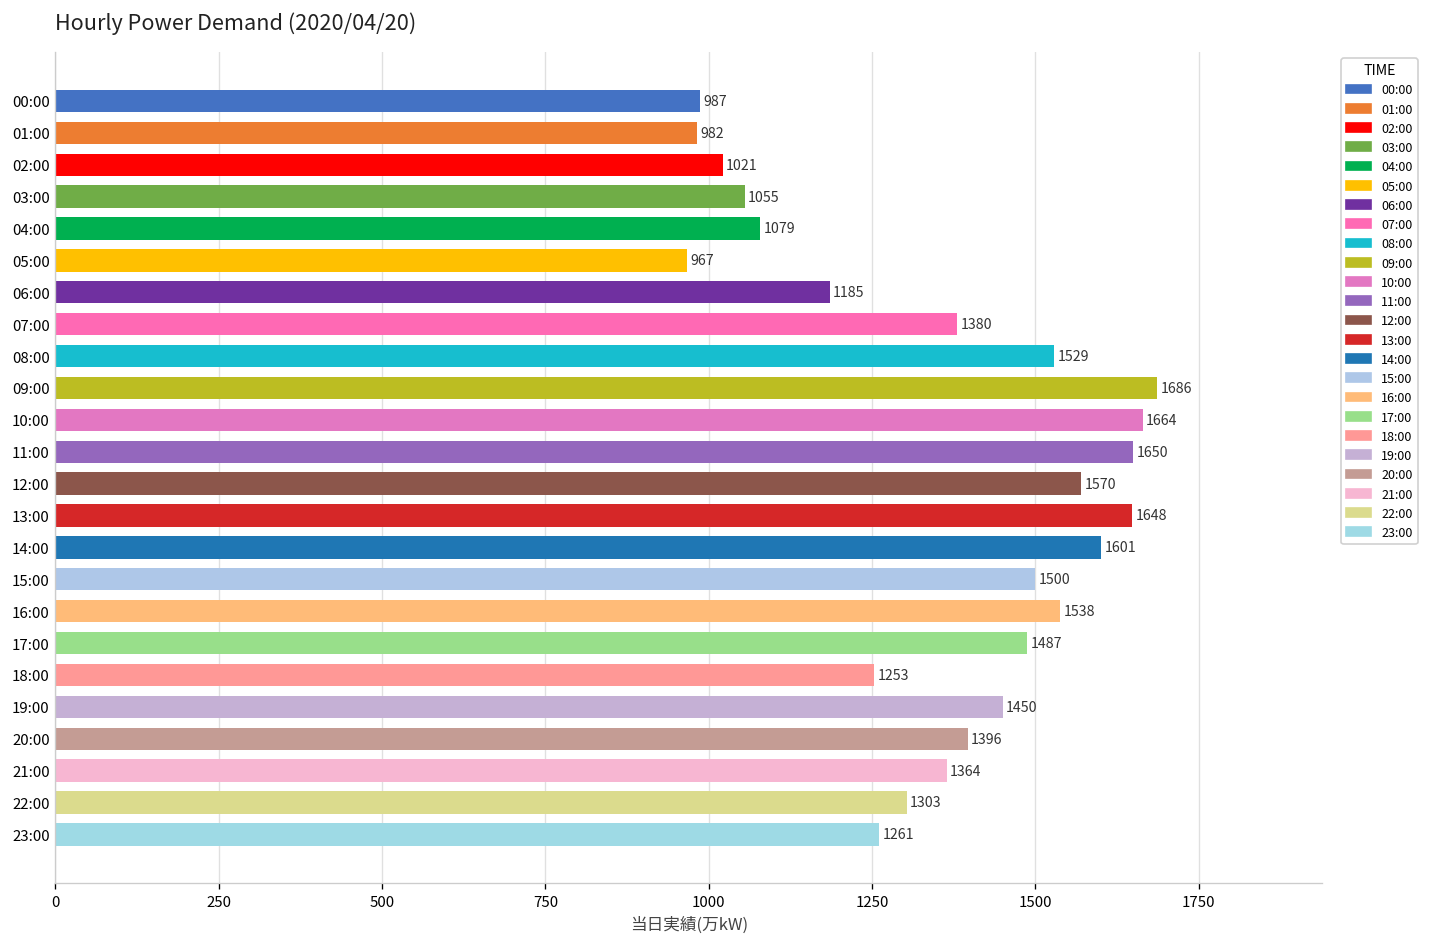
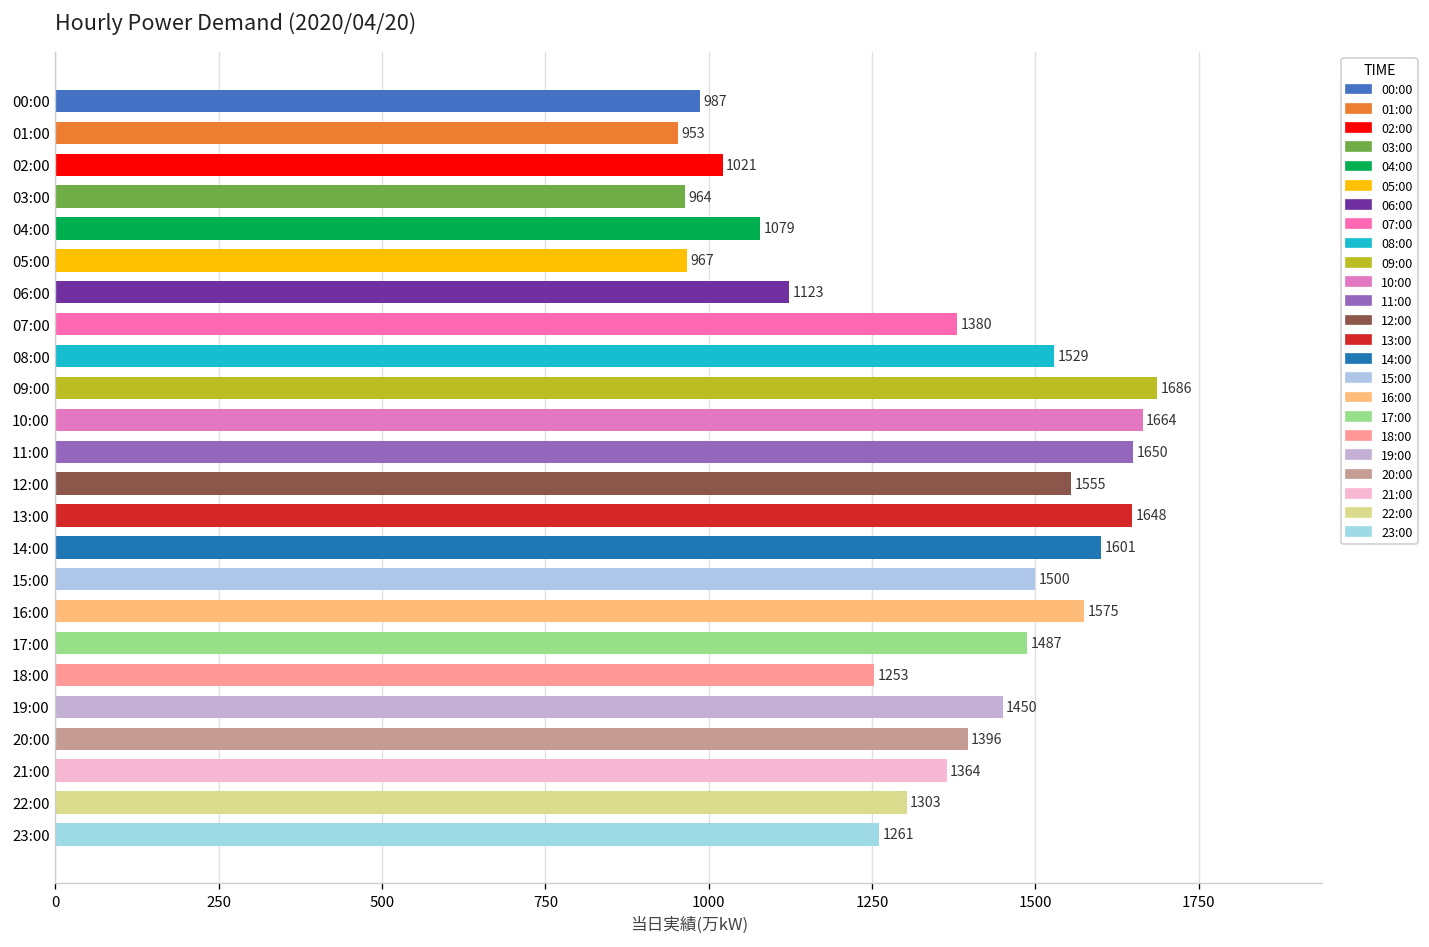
  {
    "00:00": 987,
-   "01:00": 982,
+   "01:00": 953,
    "02:00": 1021,
-   "03:00": 1055,
+   "03:00": 964,
    "04:00": 1079,
    "05:00": 967,
-   "06:00": 1185,
+   "06:00": 1123,
    "07:00": 1380,
    "08:00": 1529,
    "09:00": 1686,
    "10:00": 1664,
    "11:00": 1650,
-   "12:00": 1570,
+   "12:00": 1555,
    "13:00": 1648,
    "14:00": 1601,
    "15:00": 1500,
-   "16:00": 1538,
+   "16:00": 1575,
    "17:00": 1487,
    "18:00": 1253,
    "19:00": 1450,
    "20:00": 1396,
    "21:00": 1364,
    "22:00": 1303,
    "23:00": 1261
  }
